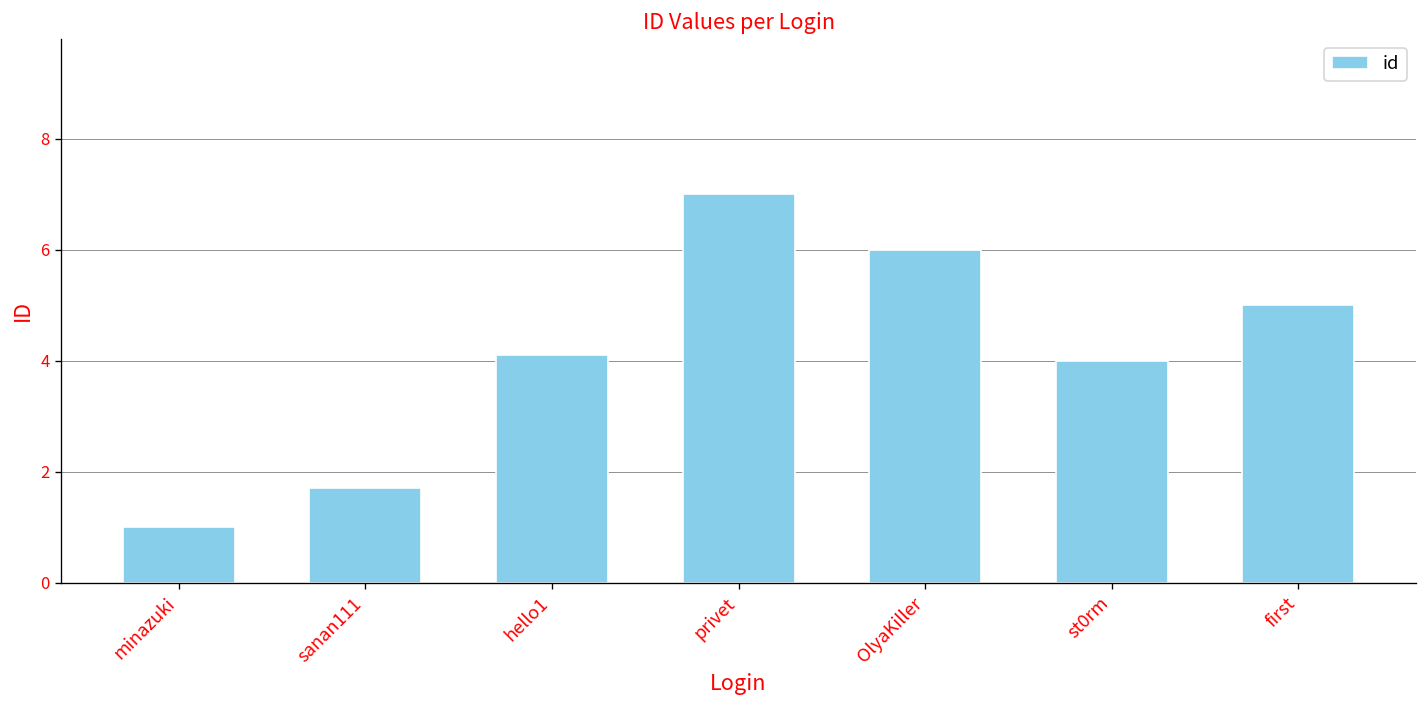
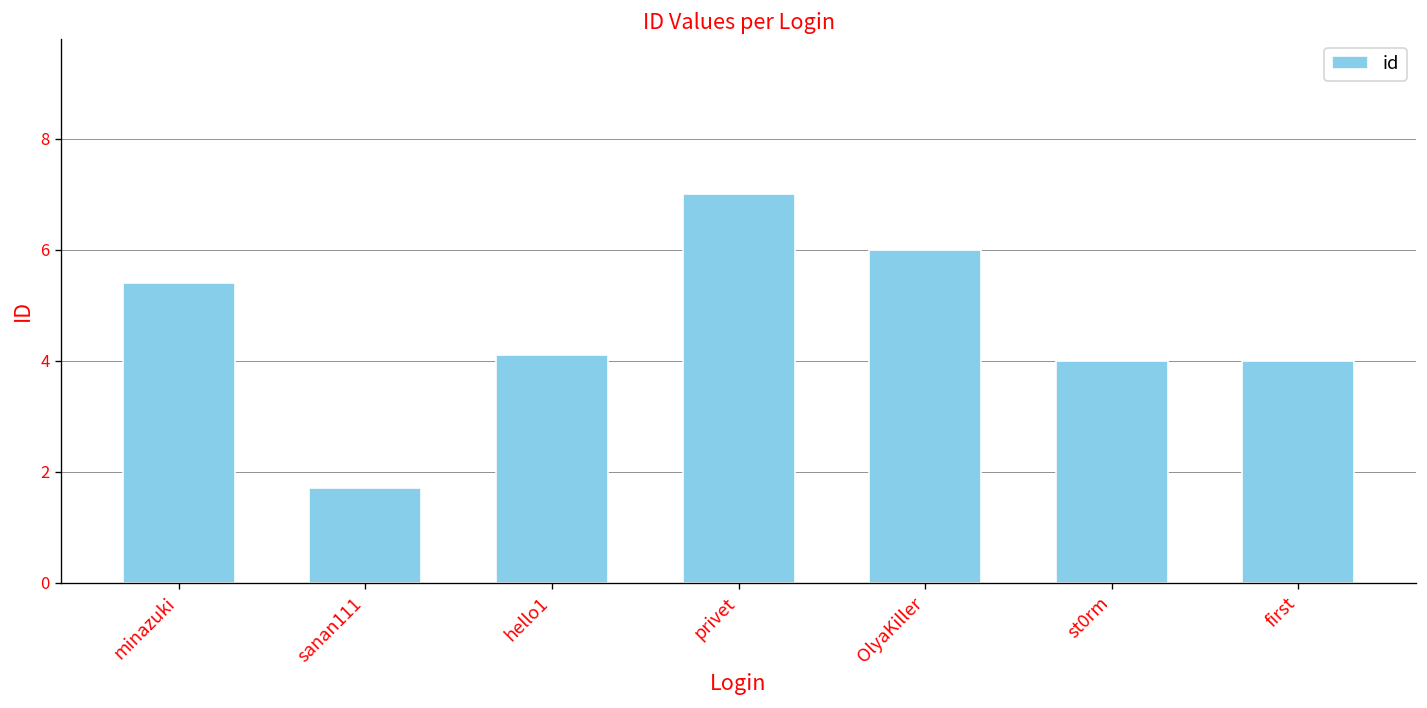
  {
-   "minazuki": 1.0,
+   "minazuki": 5.4,
    "sanan111": 1.7,
    "hello1": 4.1,
    "privet": 7.0,
    "OlyaKiller": 6.0,
    "st0rm": 4.0,
-   "first": 5
+   "first": 4
  }
